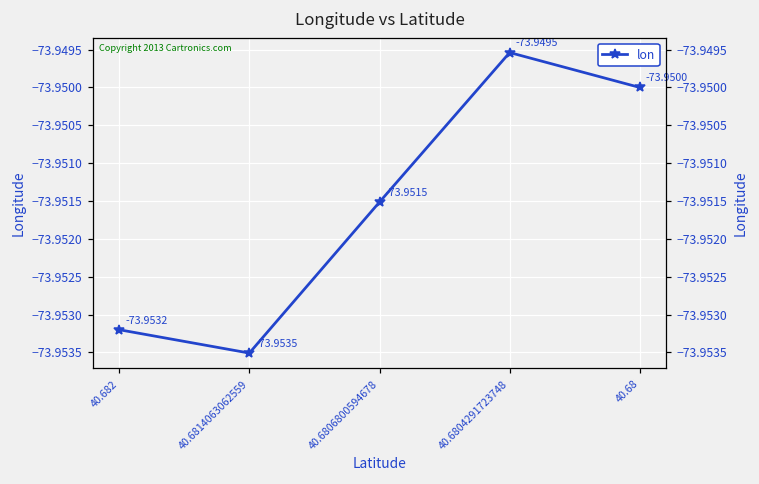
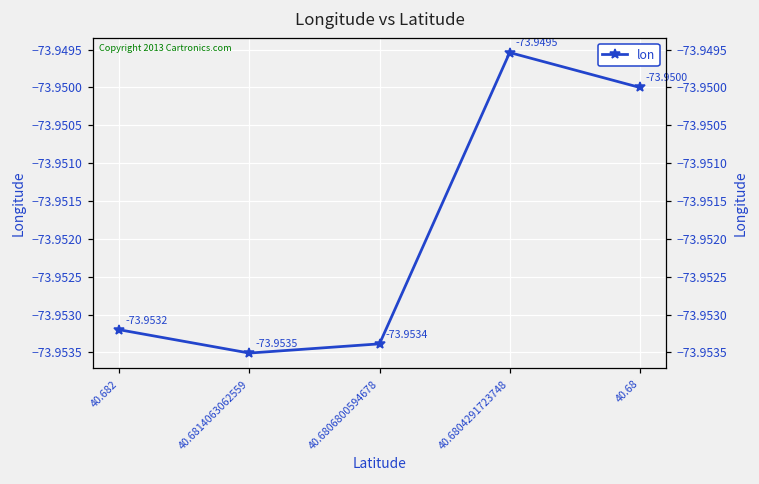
  {
    "40.682": -73.9532,
    "40.6814063062559": -73.9535,
-   "40.6806800594678": -73.9515,
+   "40.6806800594678": -73.9534,
    "40.6804291723748": -73.9495,
    "40.68": -73.9500
  }
